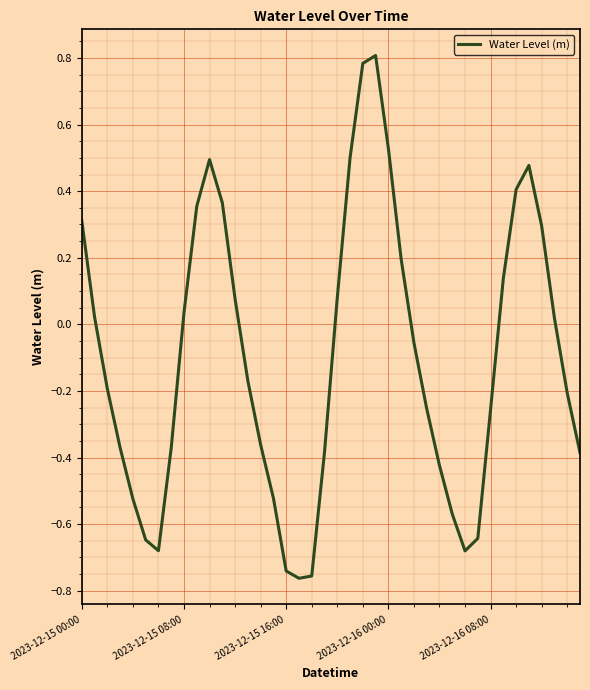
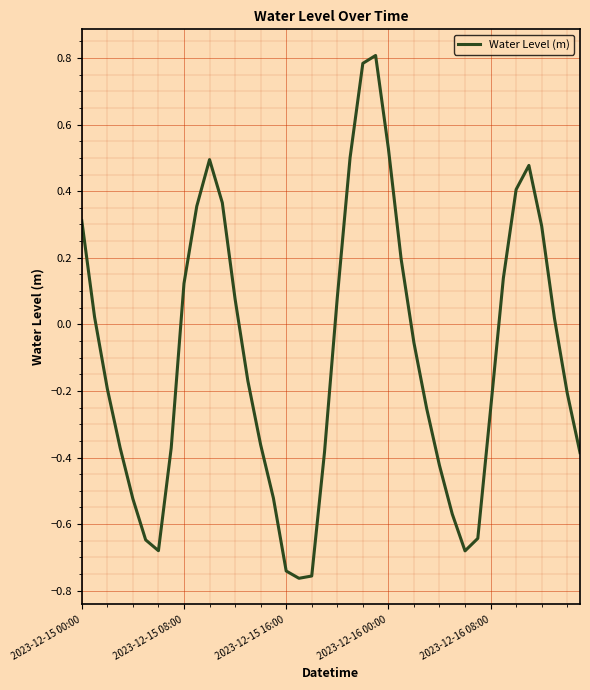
  {
    "2023-12-15 00:00": 0.31,
-   "2023-12-15 08:00": 0.04,
+   "2023-12-15 08:00": 0.12,
    "2023-12-15 16:00": -0.74,
    "2023-12-16 00:00": 0.53,
    "2023-12-16 08:00": -0.26
  }
